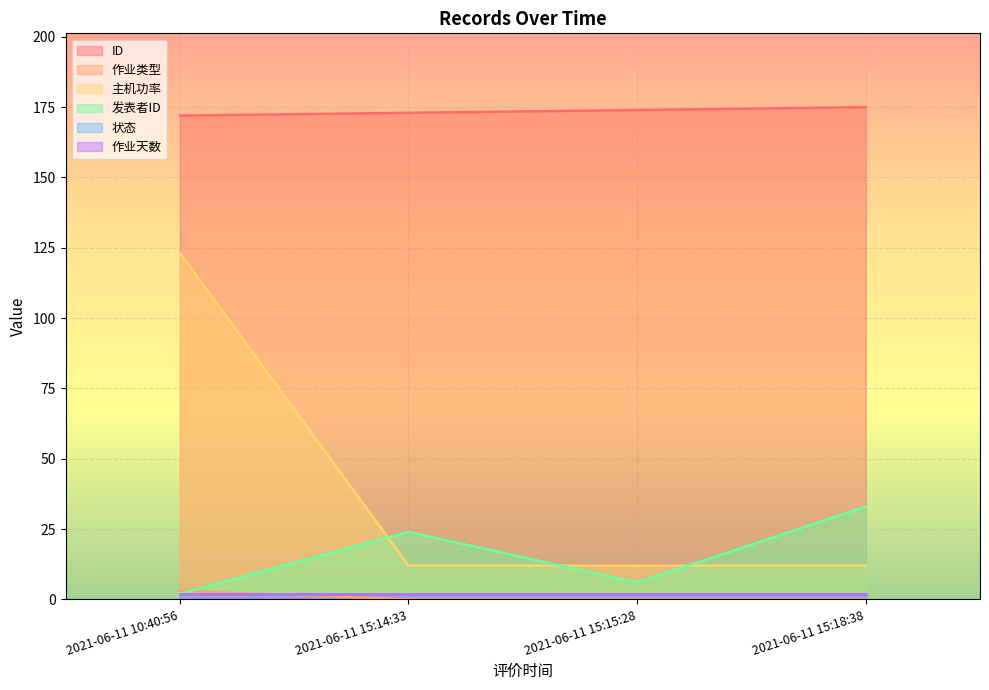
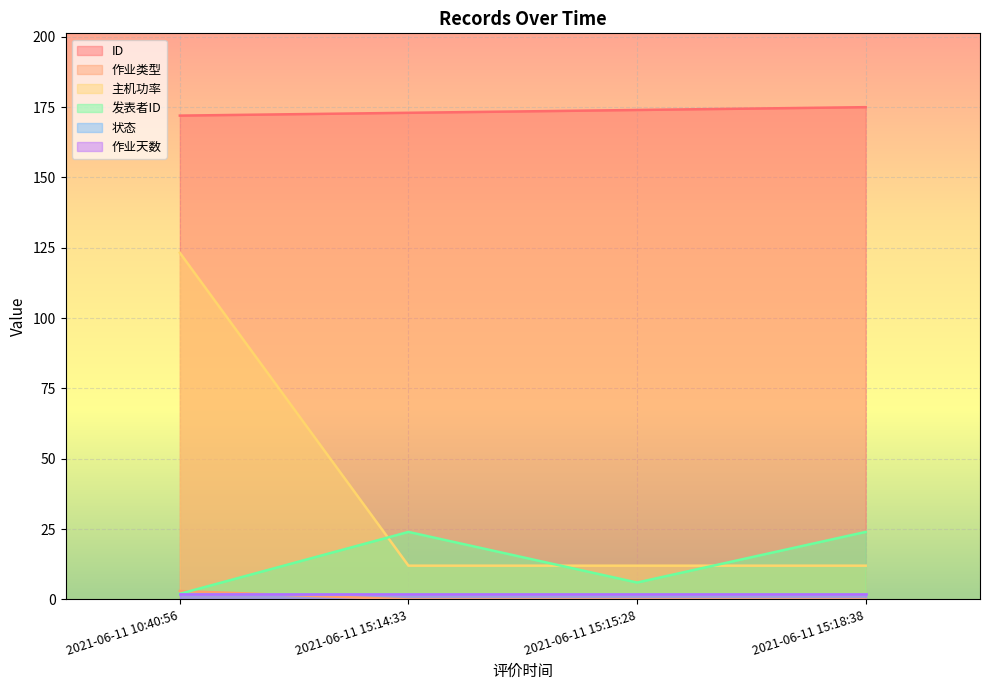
  {
    "发表者ID": {
      "2021-06-11 15:14:33": 24,
      "2021-06-11 15:15:28": 6,
-     "2021-06-11 15:18:38": 33
+     "2021-06-11 15:18:38": 24
    },
    "作业天数": {
      "2021-06-11 15:14:33": 2,
      "2021-06-11 15:15:28": 2,
      "2021-06-11 15:18:38": 2
    }
  }
